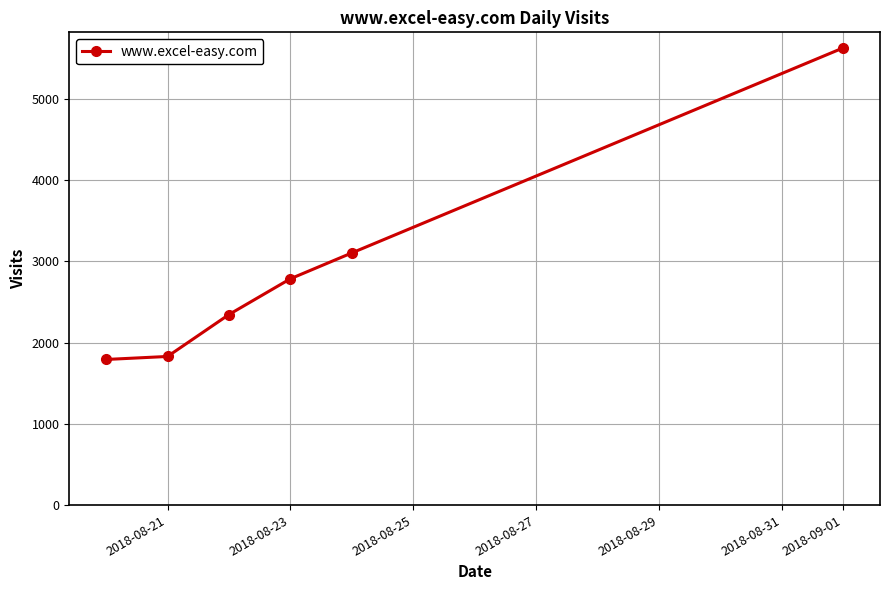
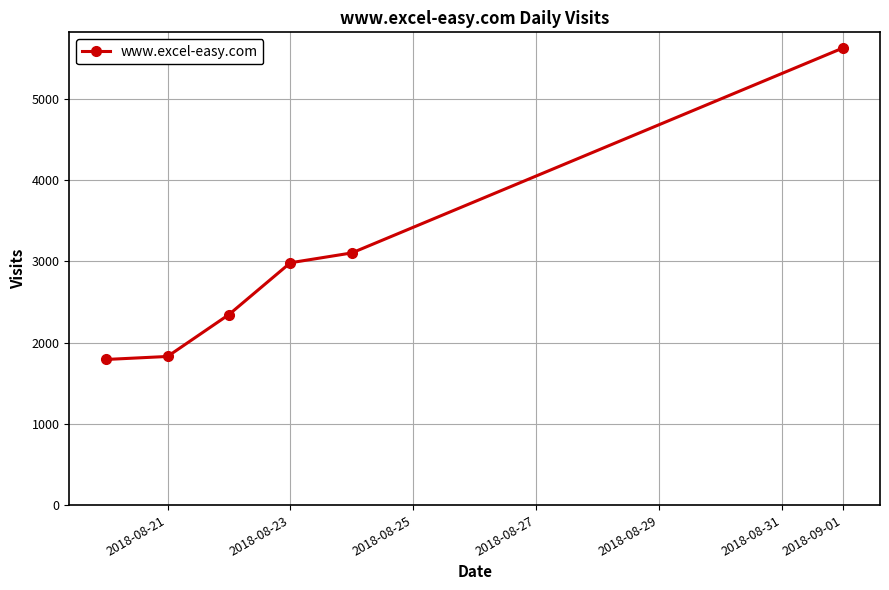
  {
    "2018-08-21": 1800,
-   "2018-08-23": 2800,
+   "2018-08-23": 3000,
    "2018-09-01": 5600
  }
